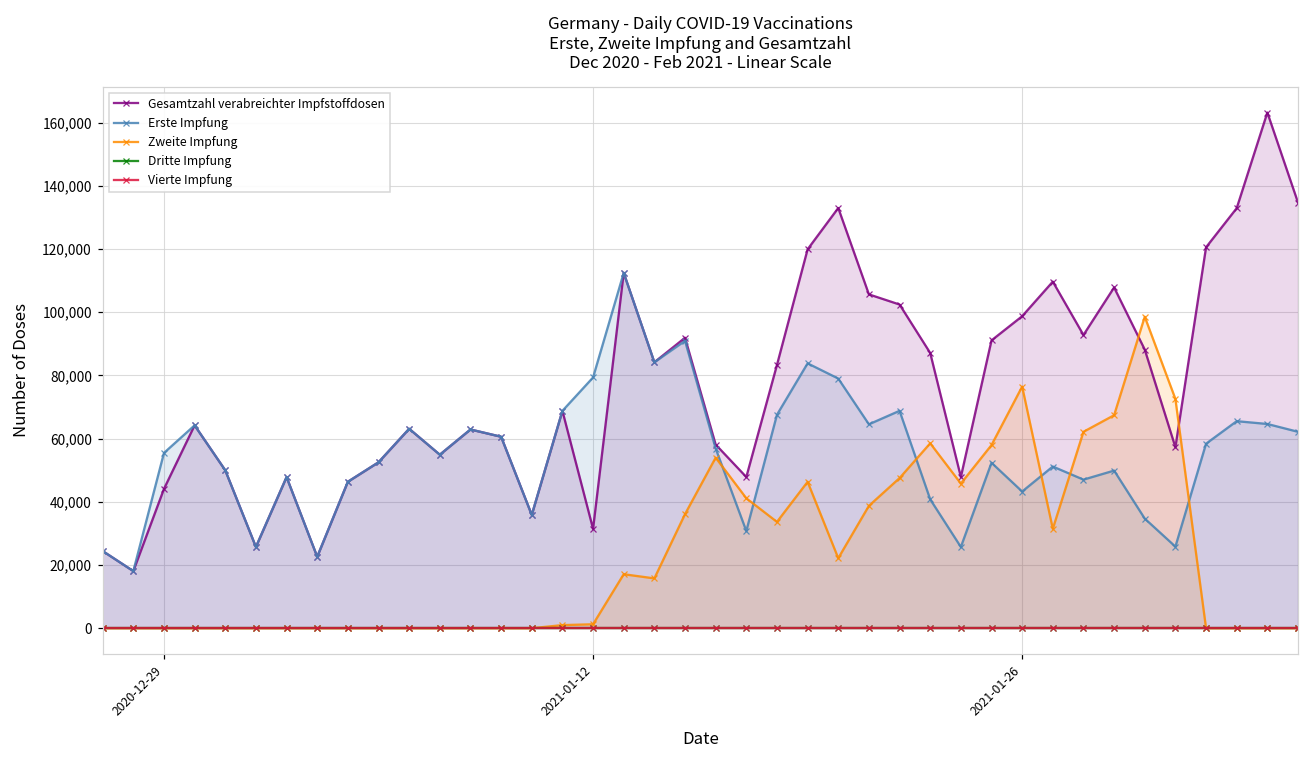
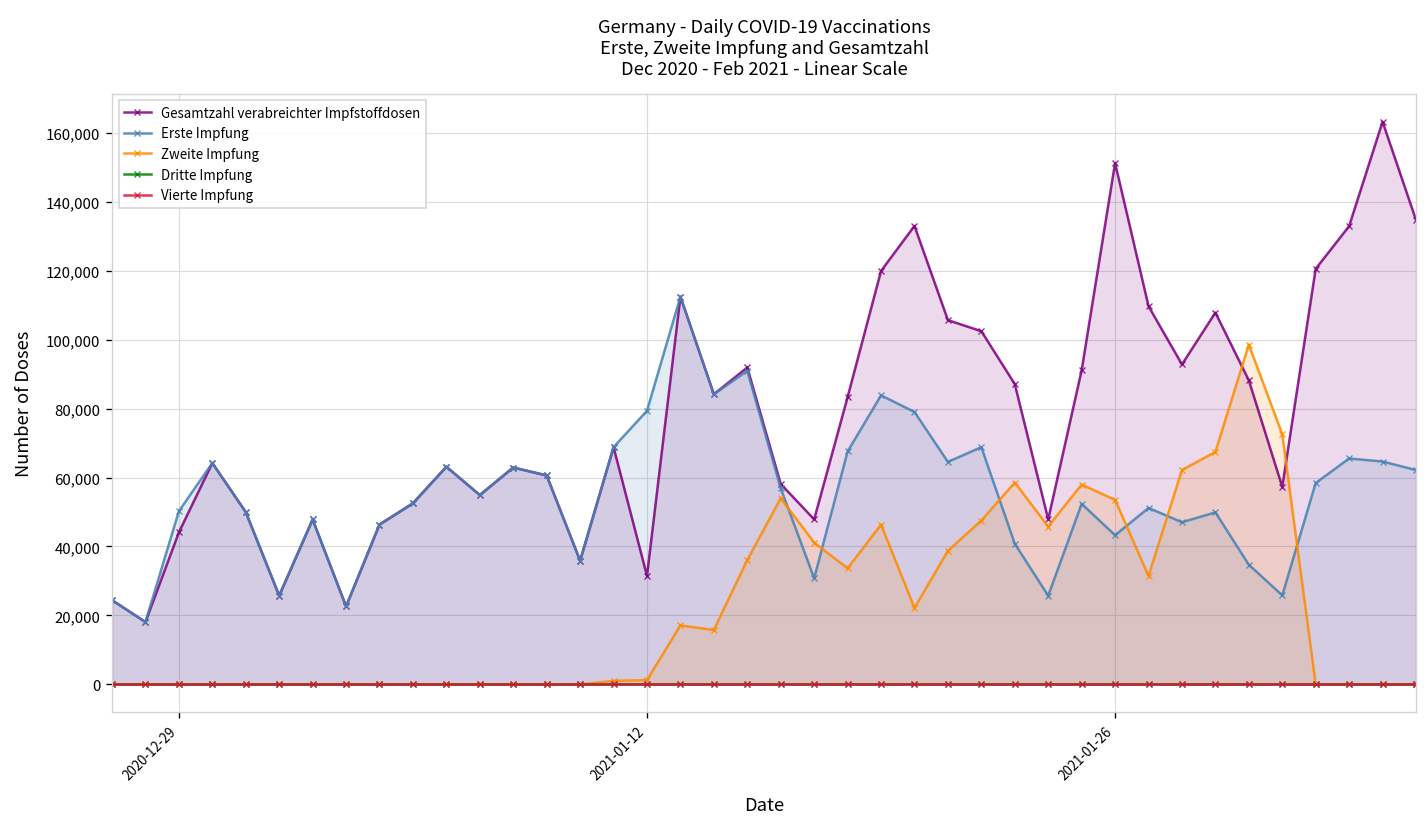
  {
    "Gesamtzahl verabreichter Impfstoffdosen": {
      "2020-12-29": "44,000",
      "2021-01-12": "31,000",
-     "2021-01-26": "99,000"
+     "2021-01-26": "151,000"
    },
    "Erste Impfung": {
-     "2020-12-29": "55,000",
+     "2020-12-29": "50,000",
      "2021-01-12": "79,000",
      "2021-01-26": "43,000"
    },
    "Zweite Impfung": {
      "2021-01-12": "1,000",
-     "2021-01-26": "76,000"
+     "2021-01-26": "54,000"
    },
    "Vierte Impfung": {
      "2021-01-12": "0",
      "2021-01-26": "0"
    }
  }
